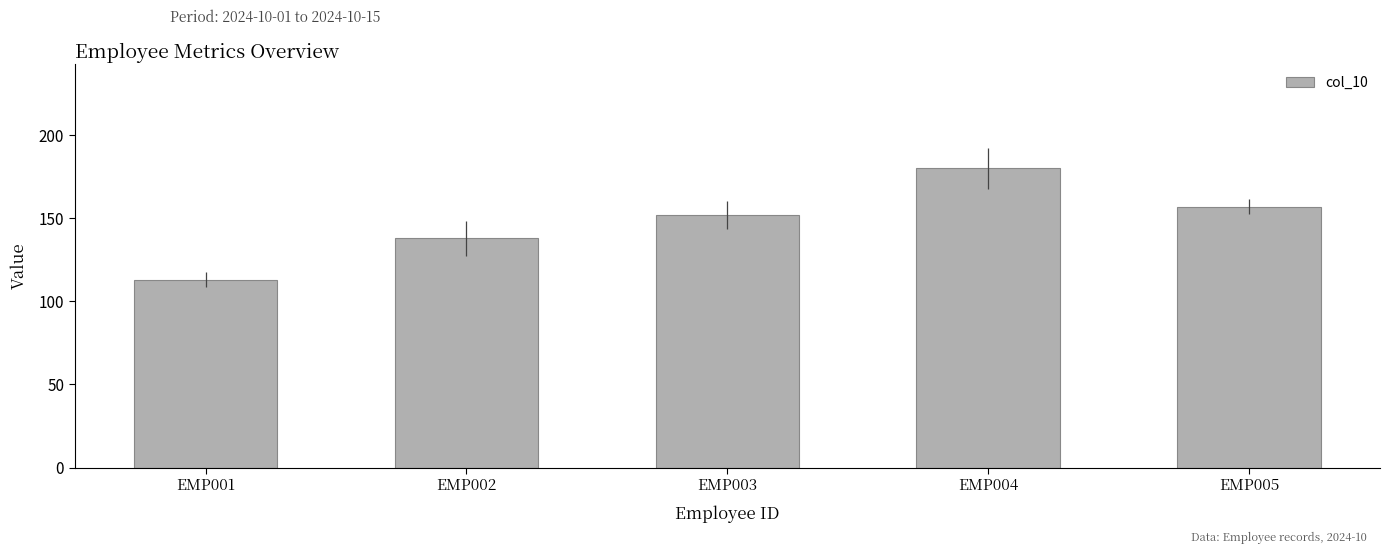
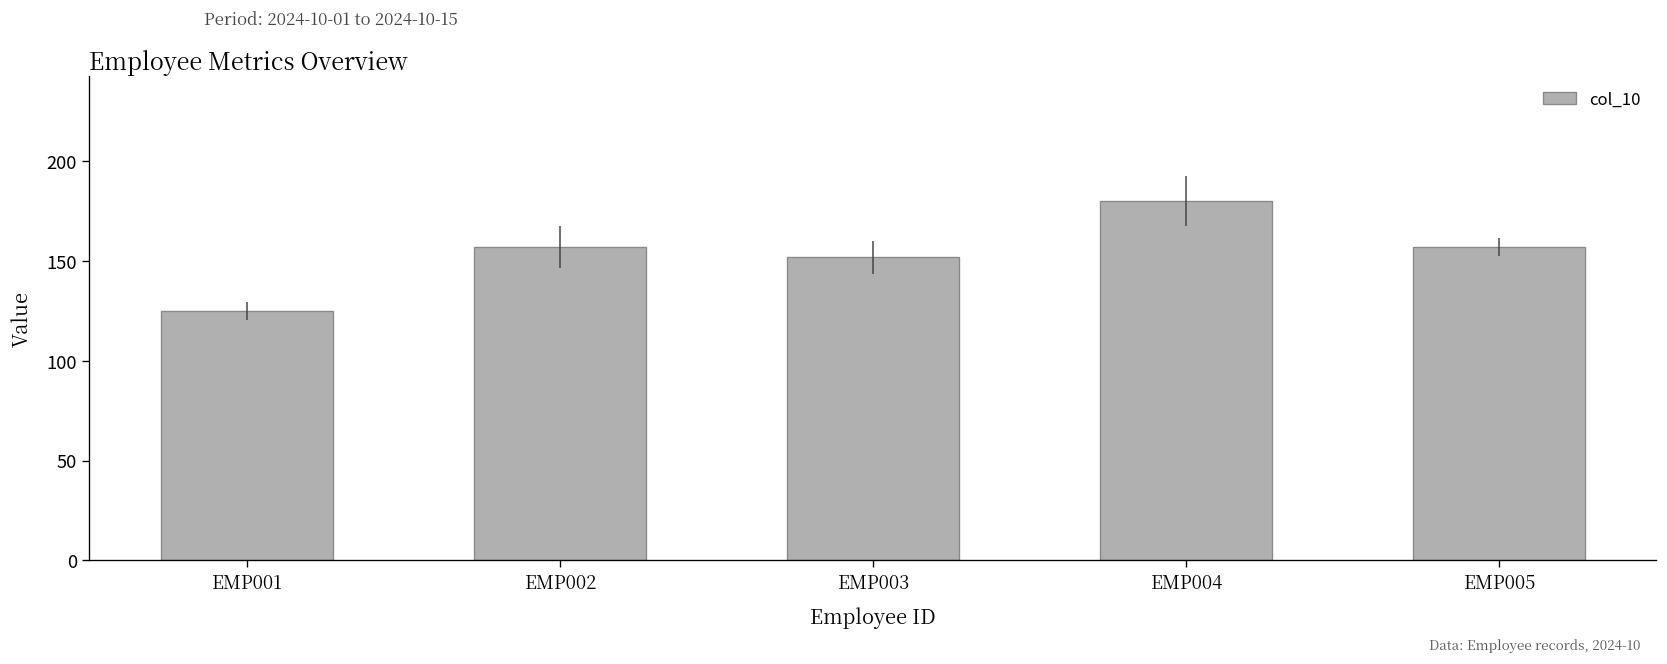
  {
-   "EMP001": 113,
-   "EMP002": 138,
+   "EMP001": 125,
+   "EMP002": 157,
    "EMP003": 152,
    "EMP004": 180,
    "EMP005": 157
  }
